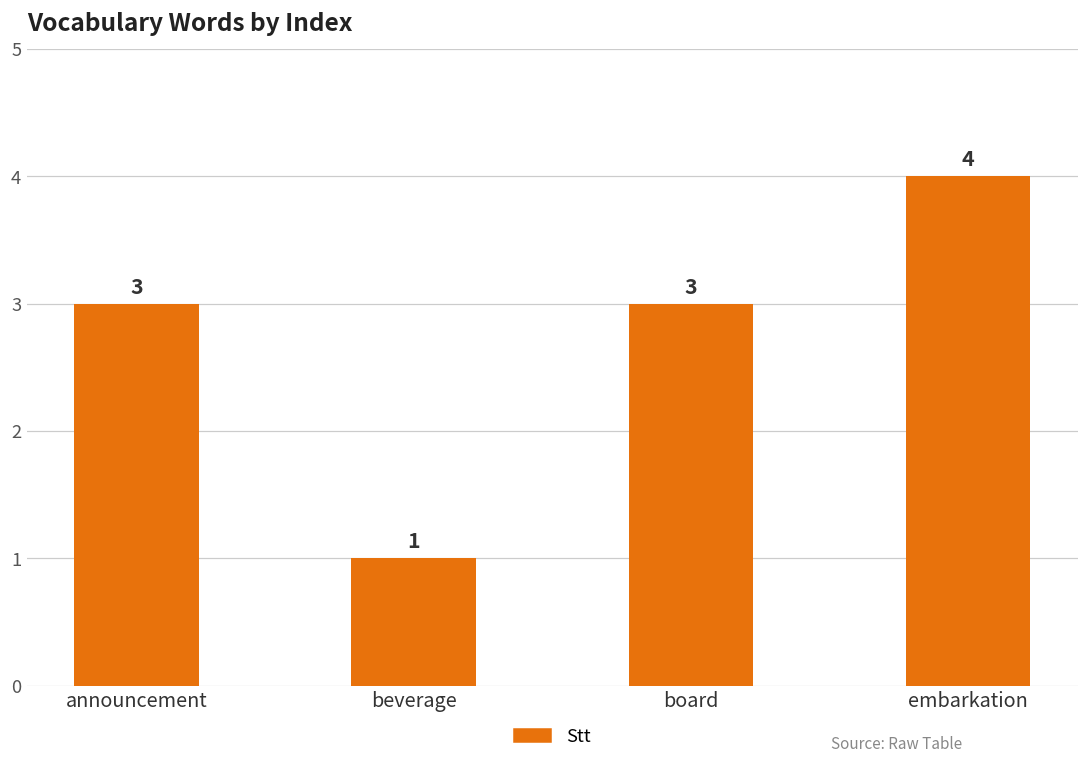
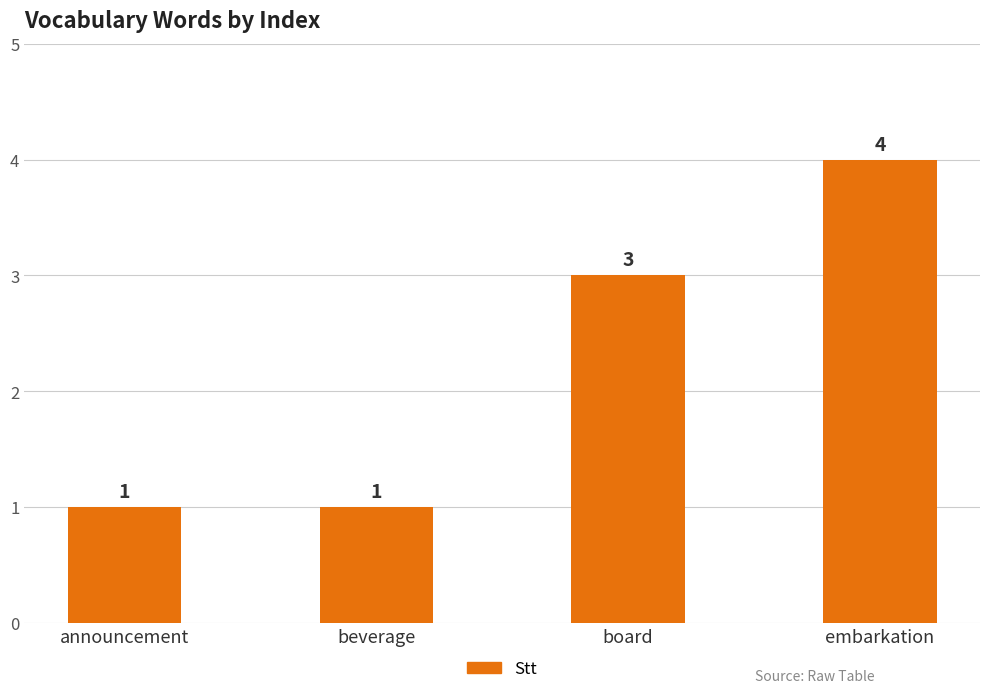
  {
-   "announcement": 3,
+   "announcement": 1,
    "beverage": 1,
    "board": 3,
    "embarkation": 4
  }
